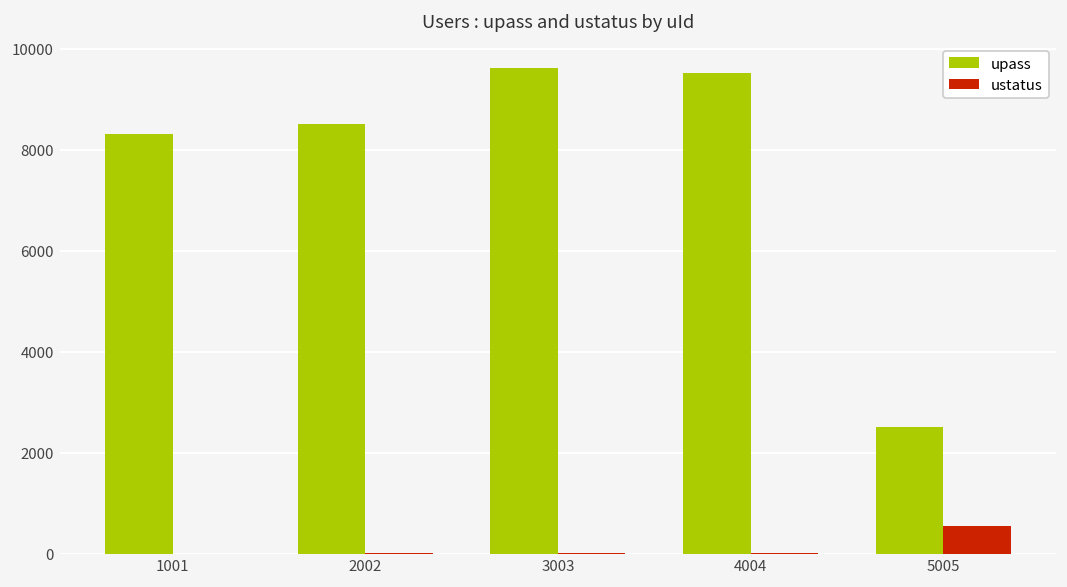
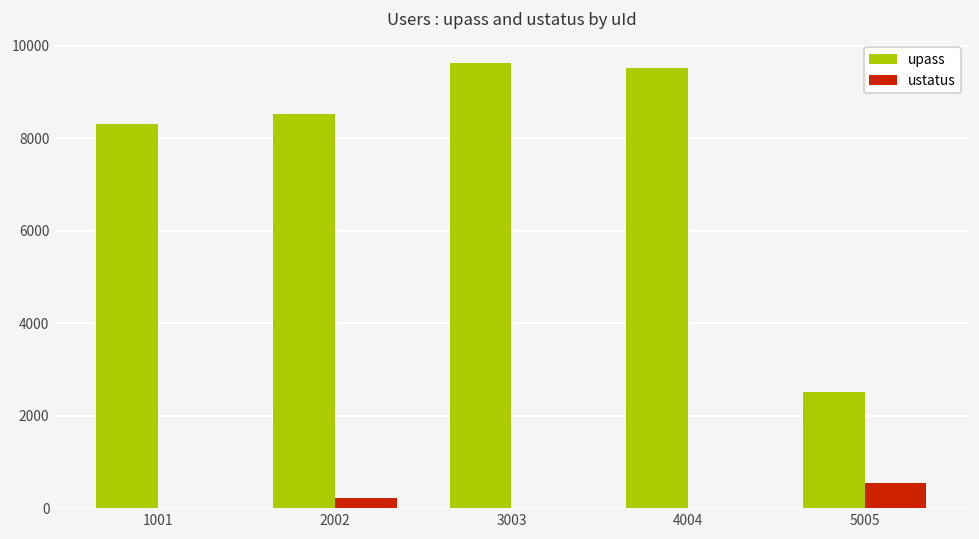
  {
    "upass": {
      "1001": 8300,
      "2002": 8500,
      "3003": 9600,
      "4004": 9500,
      "5005": 2500
    },
    "ustatus": {
-     "2002": 0,
+     "2002": 200,
      "5005": 500
    }
  }
